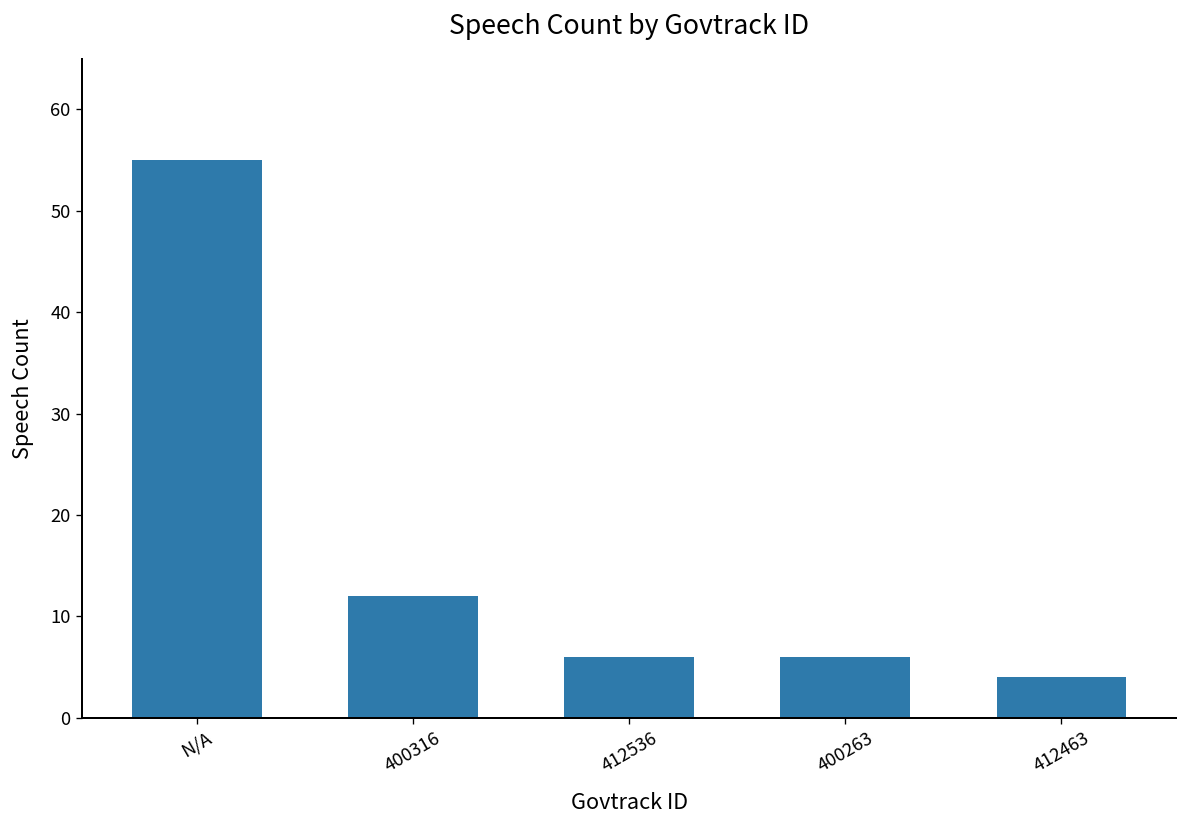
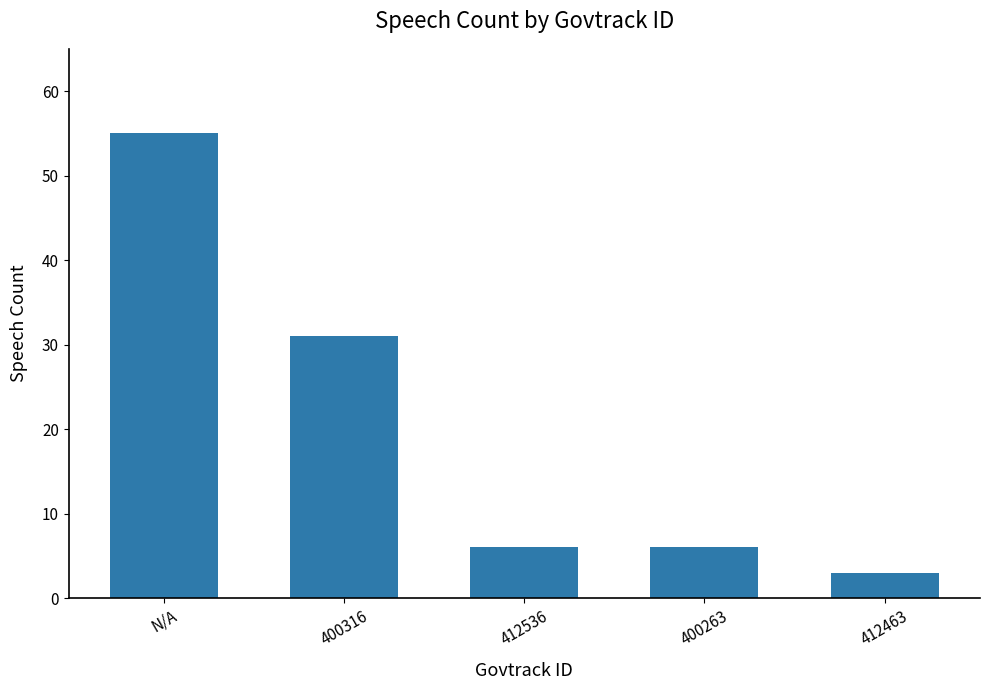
  {
    "N/A": 55,
-   "400316": 12,
+   "400316": 31,
    "412536": 6,
    "400263": 6,
-   "412463": 4
+   "412463": 3
  }
